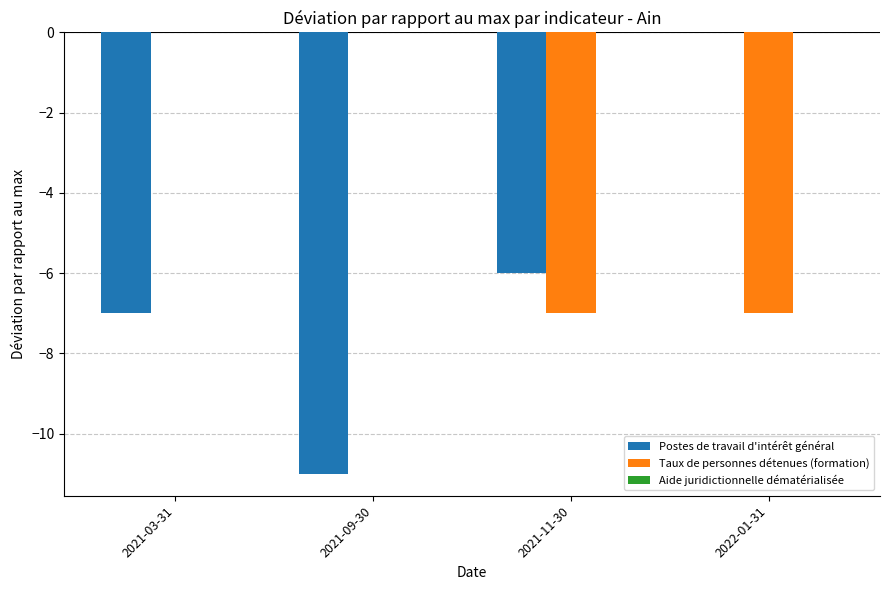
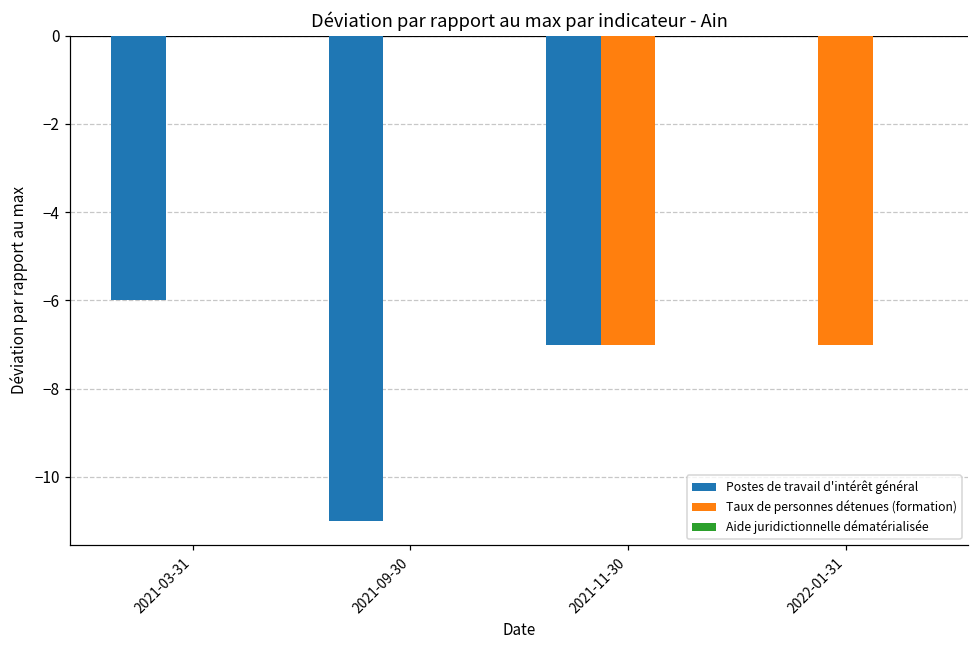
  {
    "Postes de travail d'intérêt général": {
-     "2021-03-31": -7.0,
+     "2021-03-31": -6.0,
      "2021-09-30": -11.0,
-     "2021-11-30": -6.0,
+     "2021-11-30": -7.0,
      "2022-01-31": 0.0
    },
    "Taux de personnes détenues (formation)": {
      "2021-03-31": 0.0,
      "2021-09-30": 0.0,
      "2021-11-30": -7.0,
      "2022-01-31": -7.0
    },
    "Aide juridictionnelle dématérialisée": {
      "2021-03-31": 0.0,
      "2021-09-30": 0.0,
      "2021-11-30": 0.0,
      "2022-01-31": 0.0
    }
  }
